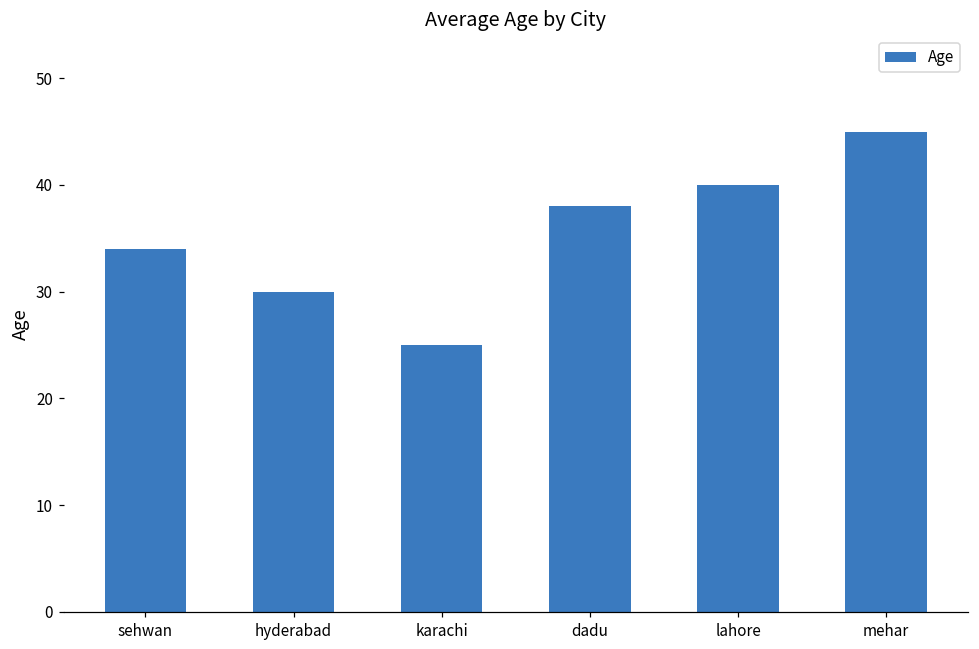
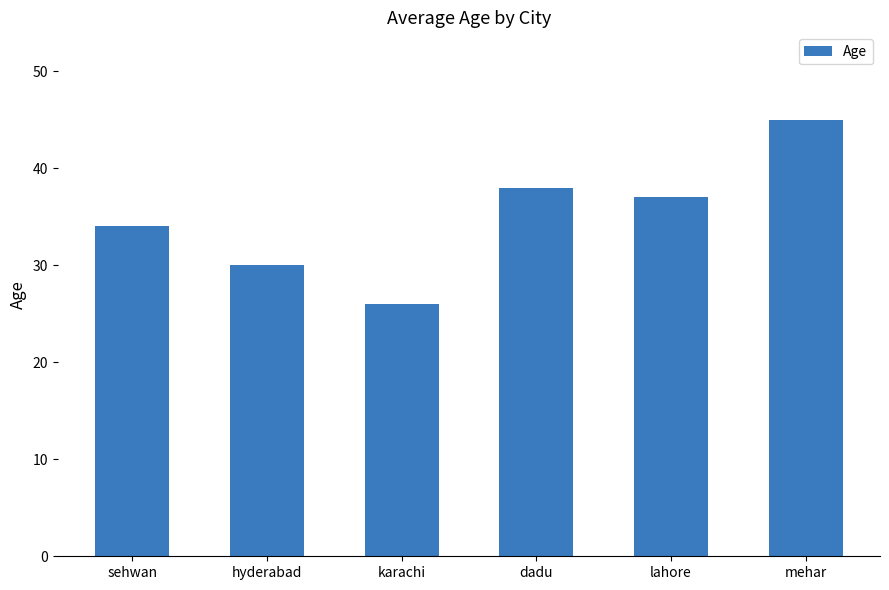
  {
    "sehwan": 34,
    "hyderabad": 30,
-   "karachi": 25,
+   "karachi": 26,
    "dadu": 38,
-   "lahore": 40,
+   "lahore": 37,
    "mehar": 45
  }
